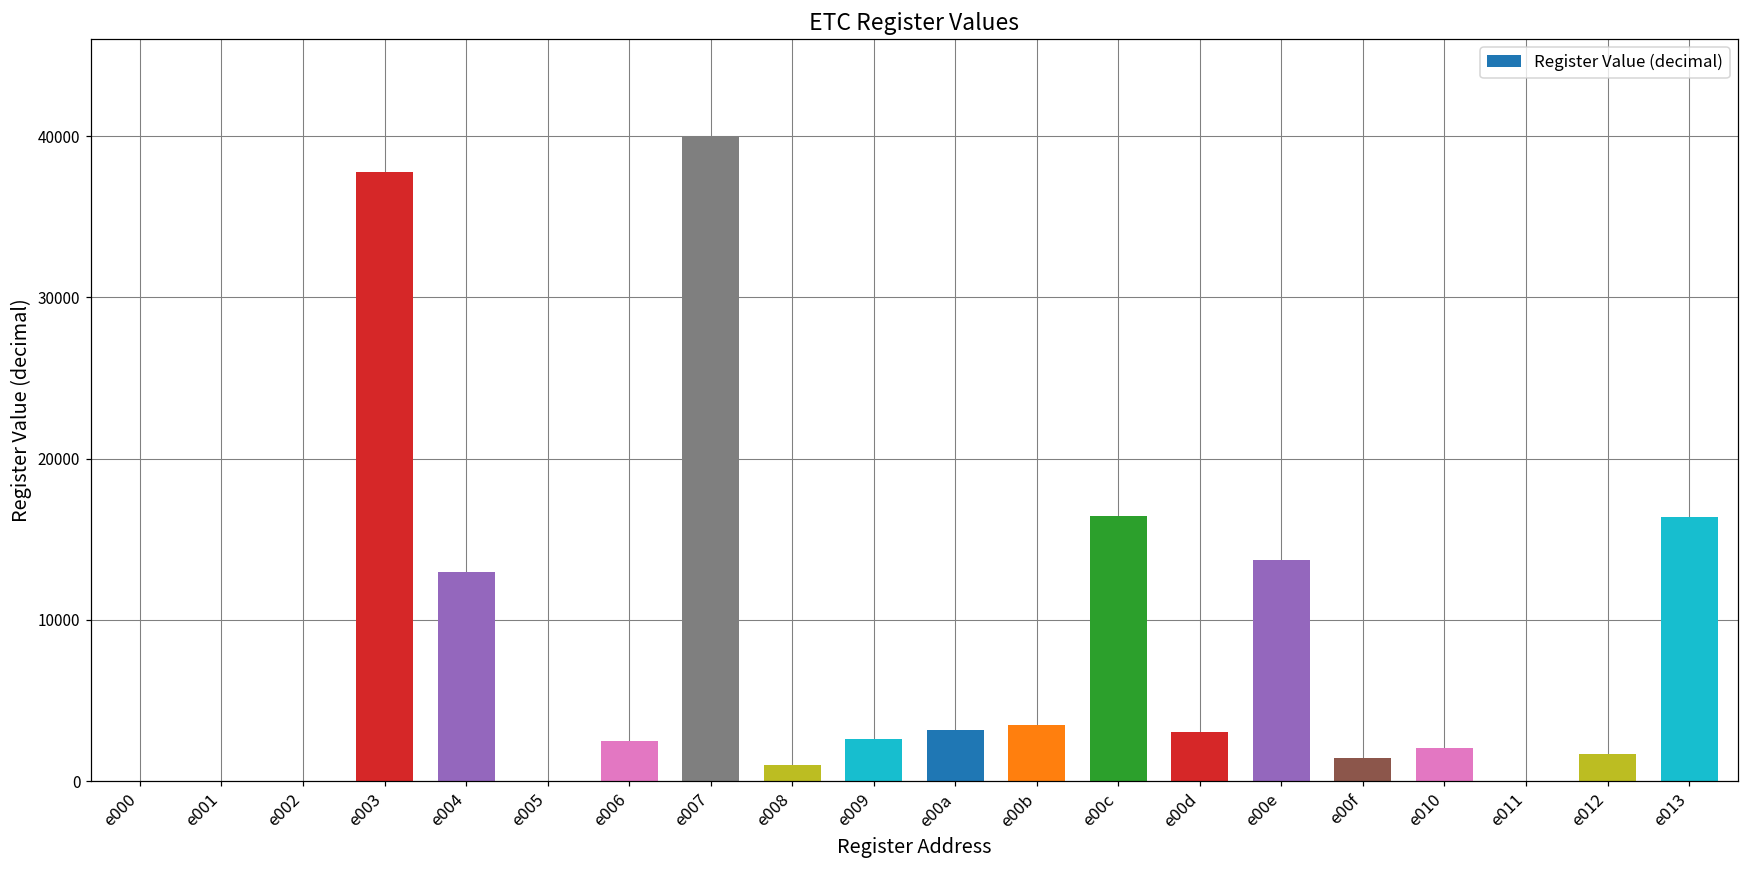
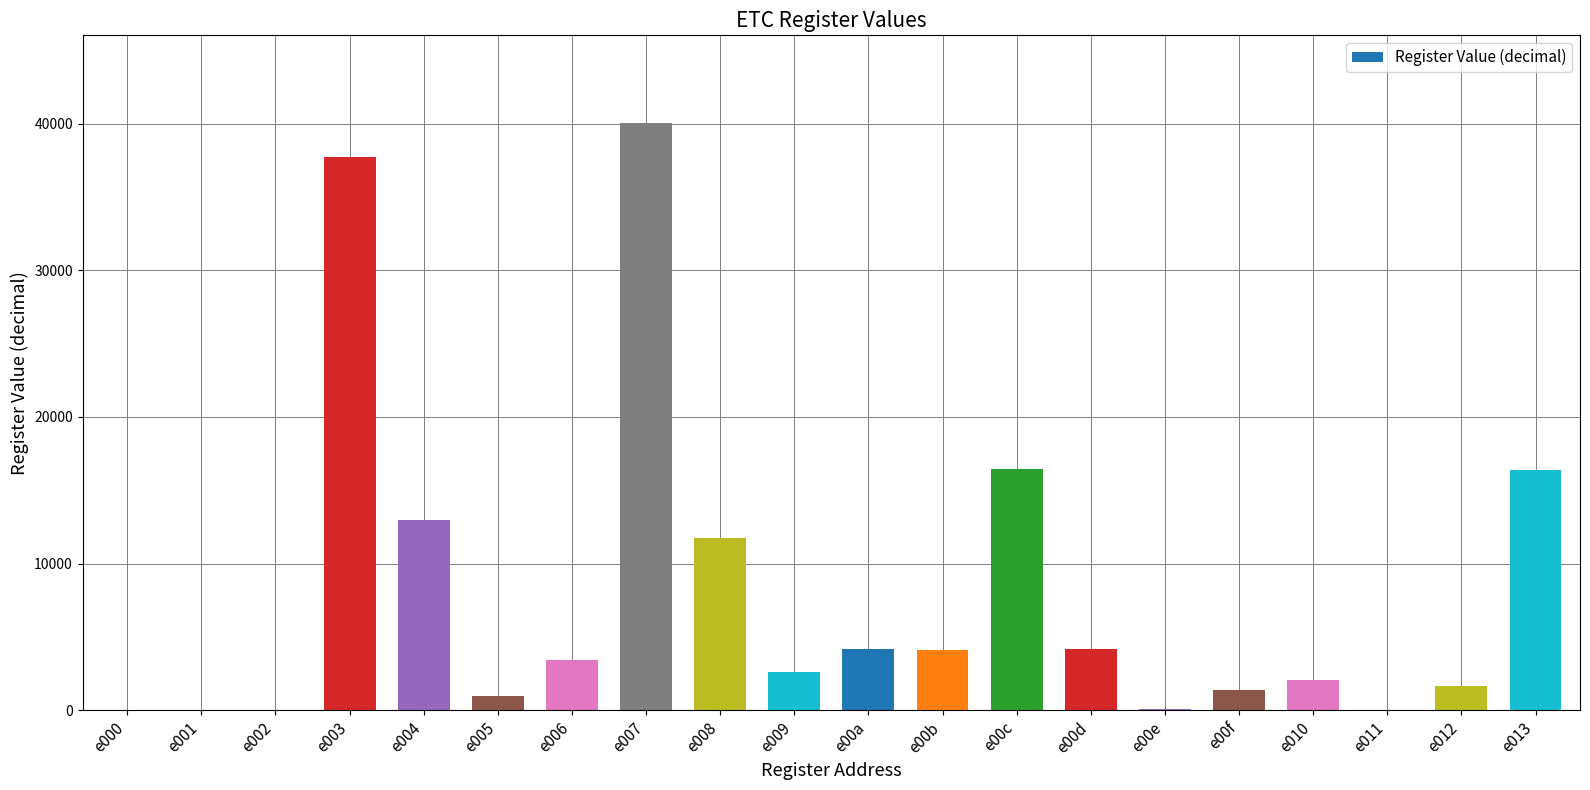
  {
    "e000": 0,
    "e001": 0,
    "e002": 0,
    "e003": 37800,
    "e004": 13000,
-   "e005": 0,
-   "e006": 2500,
+   "e005": 1000,
+   "e006": 3400,
    "e007": 40000,
-   "e008": 1000,
+   "e008": 11700,
    "e009": 2600,
-   "e00a": 3200,
-   "e00b": 3500,
+   "e00a": 4200,
+   "e00b": 4100,
    "e00c": 16400,
-   "e00d": 3000,
-   "e00e": 13700,
+   "e00d": 4200,
+   "e00e": 100,
    "e00f": 1400,
    "e010": 2000,
    "e011": 0,
    "e012": 1700,
    "e013": 16400
  }
